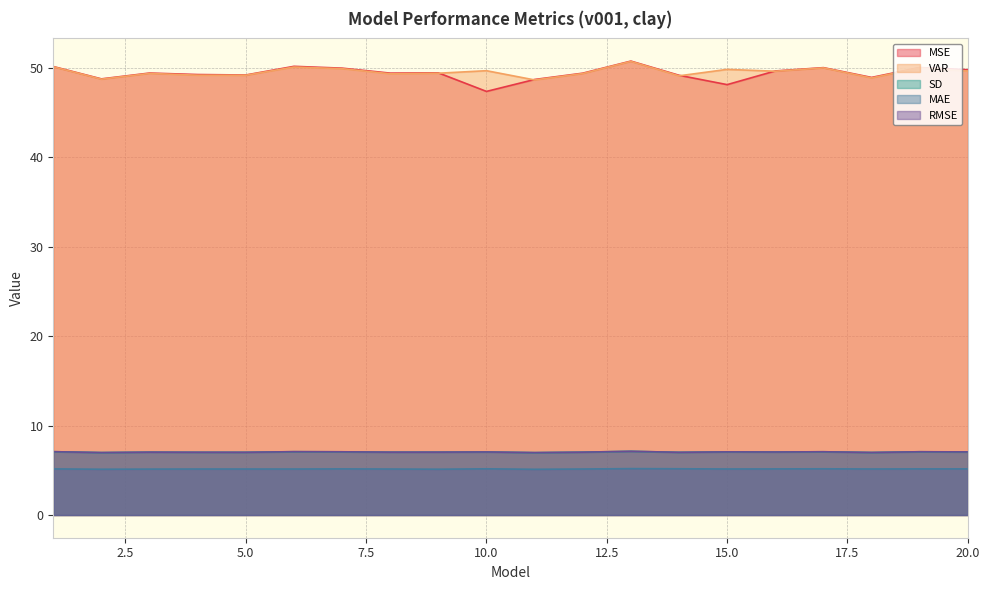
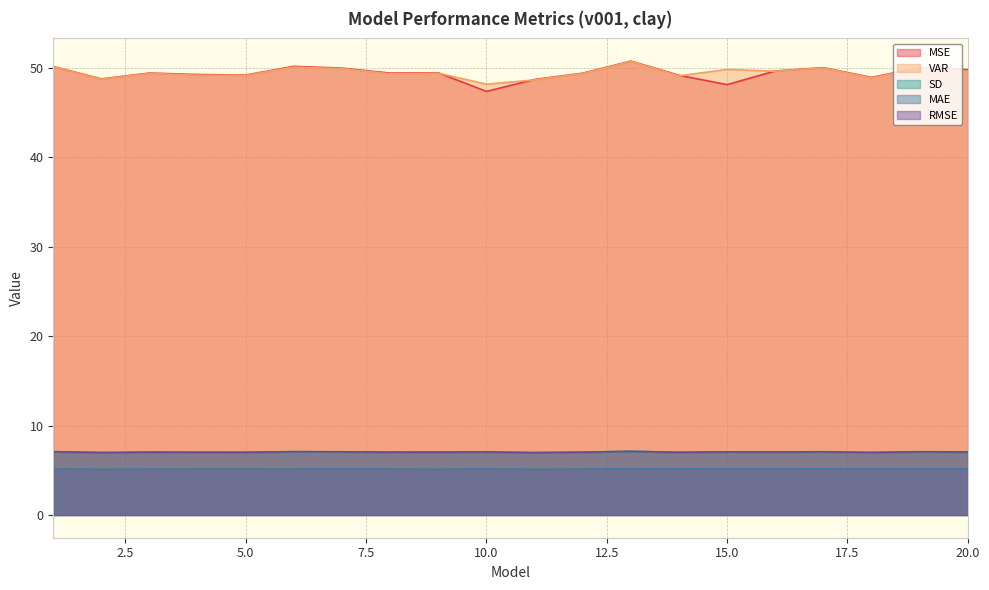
  {
    "MSE": {
      "10.0": 47,
      "15.0": 48
    },
    "VAR": {
-     "10.0": 50,
+     "10.0": 48,
      "15.0": 50
    }
  }
